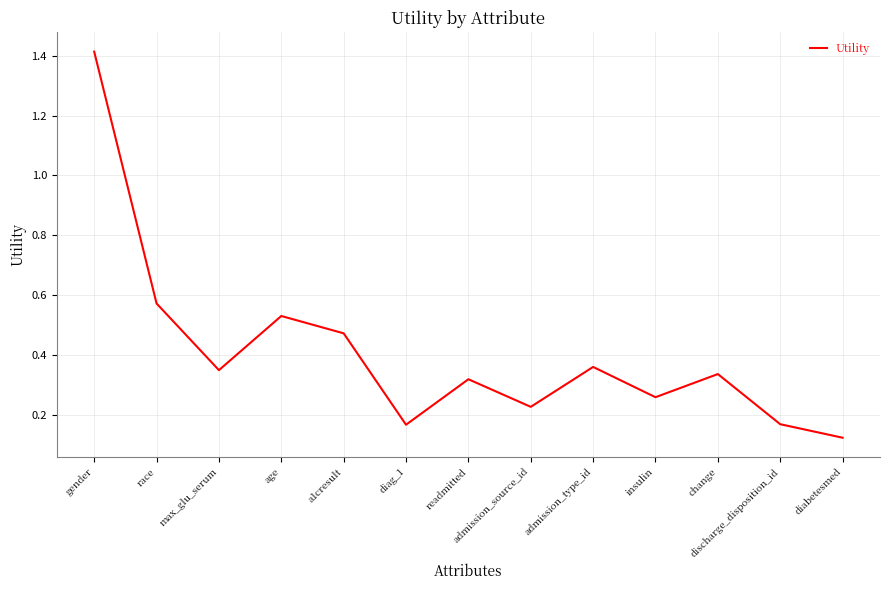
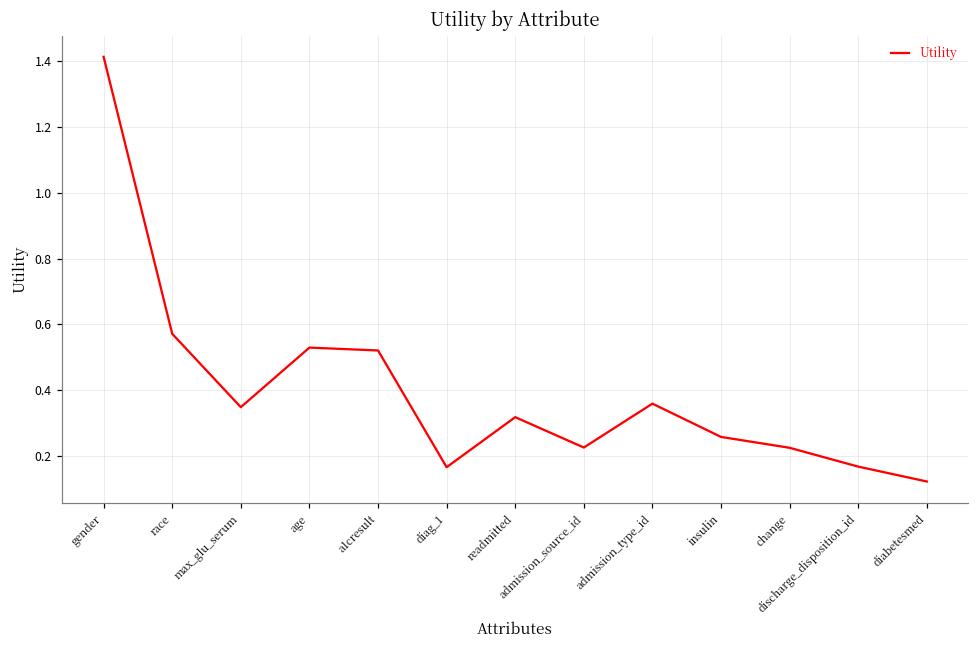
  {
    "gender": 1.41,
    "race": 0.57,
    "max_glu_serum": 0.35,
    "age": 0.53,
-   "a1cresult": 0.47,
+   "a1cresult": 0.52,
    "diag_1": 0.17,
    "readmitted": 0.32,
    "admission_source_id": 0.23,
    "admission_type_id": 0.36,
    "insulin": 0.26,
-   "change": 0.34,
+   "change": 0.22,
    "discharge_disposition_id": 0.17,
    "diabetesmed": 0.12
  }
